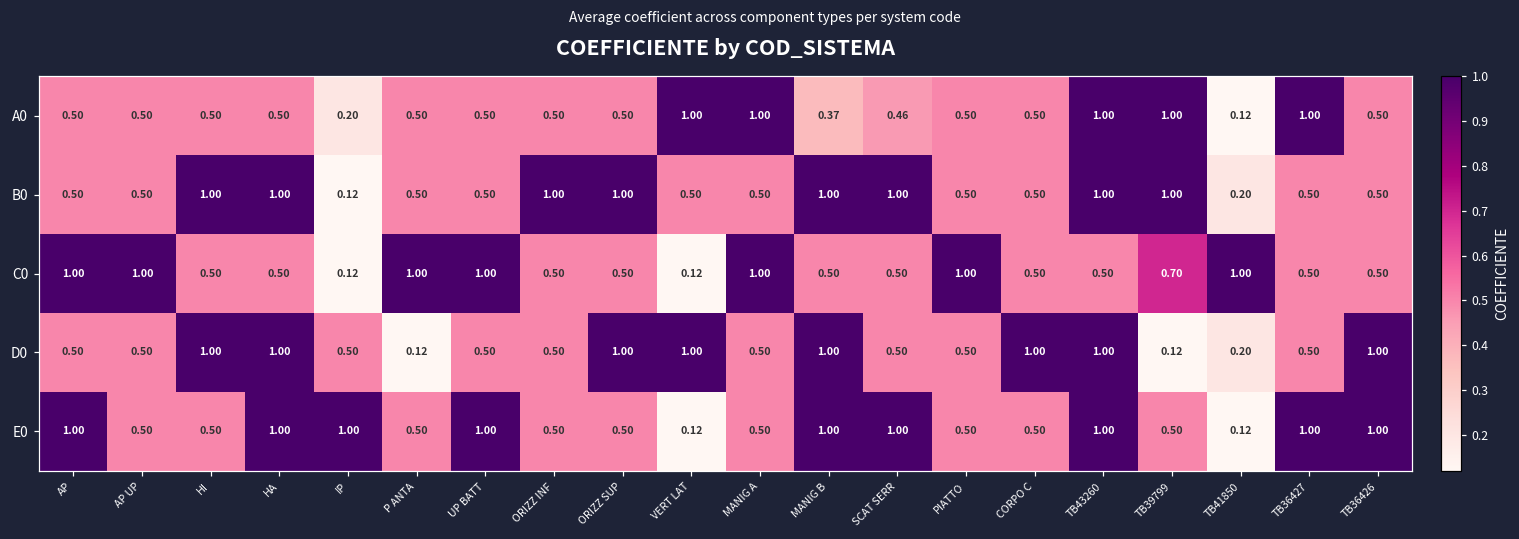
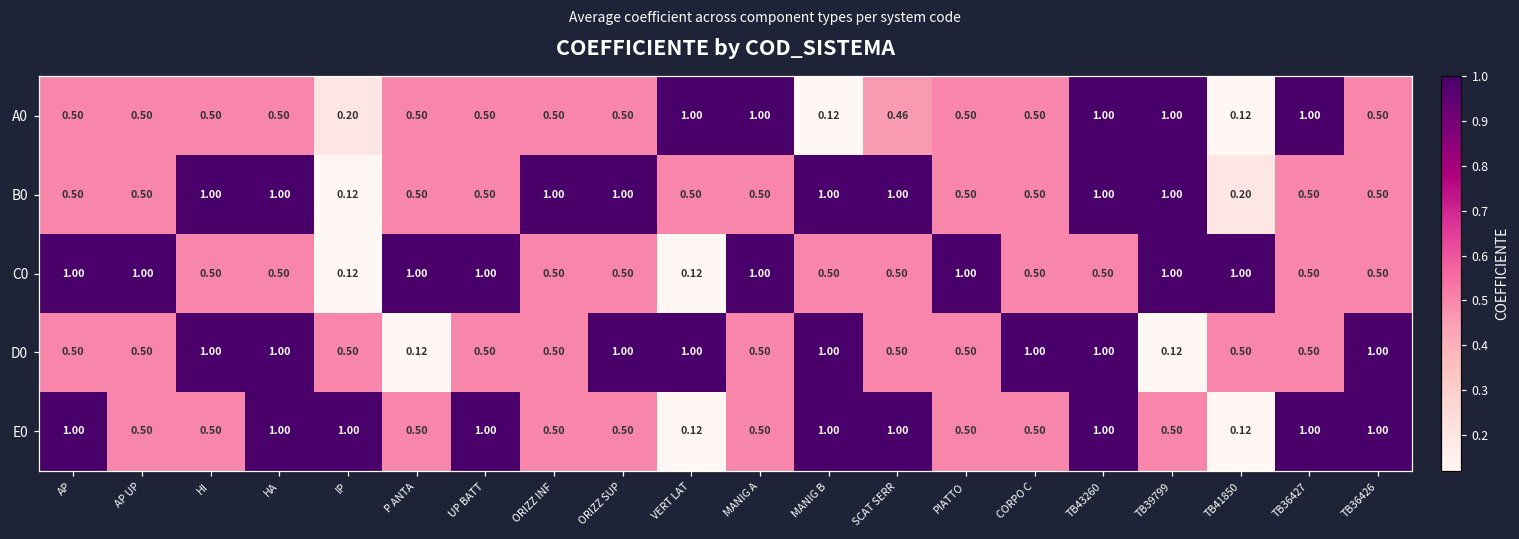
  {
    "A0": {
      "AP": 0.50,
      "AP UP": 0.50,
      "HI": 0.50,
      "HA": 0.50,
      "IP": 0.20,
      "P ANTA": 0.50,
      "UP BATT": 0.50,
      "ORIZZ INF": 0.50,
      "ORIZZ SUP": 0.50,
      "VERT LAT": 1.00,
      "MANIG A": 1.00,
-     "MANIG B": 0.37,
+     "MANIG B": 0.12,
      "SCAT SERR": 0.46,
      "PIATTO": 0.50,
      "CORPO C": 0.50,
      "TB43260": 1.00,
      "TB39799": 1.00,
      "TB41850": 0.12,
      "TB36427": 1.00,
      "TB36426": 0.50
    },
    "B0": {
      "AP": 0.50,
      "AP UP": 0.50,
      "HI": 1.00,
      "HA": 1.00,
      "IP": 0.12,
      "P ANTA": 0.50,
      "UP BATT": 0.50,
      "ORIZZ INF": 1.00,
      "ORIZZ SUP": 1.00,
      "VERT LAT": 0.50,
      "MANIG A": 0.50,
      "MANIG B": 1.00,
      "SCAT SERR": 1.00,
      "PIATTO": 0.50,
      "CORPO C": 0.50,
      "TB43260": 1.00,
      "TB39799": 1.00,
      "TB41850": 0.20,
      "TB36427": 0.50,
      "TB36426": 0.50
    },
    "C0": {
      "AP": 1.00,
      "AP UP": 1.00,
      "HI": 0.50,
      "HA": 0.50,
      "IP": 0.12,
      "P ANTA": 1.00,
      "UP BATT": 1.00,
      "ORIZZ INF": 0.50,
      "ORIZZ SUP": 0.50,
      "VERT LAT": 0.12,
      "MANIG A": 1.00,
      "MANIG B": 0.50,
      "SCAT SERR": 0.50,
      "PIATTO": 1.00,
      "CORPO C": 0.50,
      "TB43260": 0.50,
-     "TB39799": 0.70,
+     "TB39799": 1.00,
      "TB41850": 1.00,
      "TB36427": 0.50,
      "TB36426": 0.50
    },
    "D0": {
      "AP": 0.50,
      "AP UP": 0.50,
      "HI": 1.00,
      "HA": 1.00,
      "IP": 0.50,
      "P ANTA": 0.12,
      "UP BATT": 0.50,
      "ORIZZ INF": 0.50,
      "ORIZZ SUP": 1.00,
      "VERT LAT": 1.00,
      "MANIG A": 0.50,
      "MANIG B": 1.00,
      "SCAT SERR": 0.50,
      "PIATTO": 0.50,
      "CORPO C": 1.00,
      "TB43260": 1.00,
      "TB39799": 0.12,
-     "TB41850": 0.20,
+     "TB41850": 0.50,
      "TB36427": 0.50,
      "TB36426": 1.00
    },
    "E0": {
      "AP": 1.00,
      "AP UP": 0.50,
      "HI": 0.50,
      "HA": 1.00,
      "IP": 1.00,
      "P ANTA": 0.50,
      "UP BATT": 1.00,
      "ORIZZ INF": 0.50,
      "ORIZZ SUP": 0.50,
      "VERT LAT": 0.12,
      "MANIG A": 0.50,
      "MANIG B": 1.00,
      "SCAT SERR": 1.00,
      "PIATTO": 0.50,
      "CORPO C": 0.50,
      "TB43260": 1.00,
      "TB39799": 0.50,
      "TB41850": 0.12,
      "TB36427": 1.00,
      "TB36426": 1.00
    }
  }
